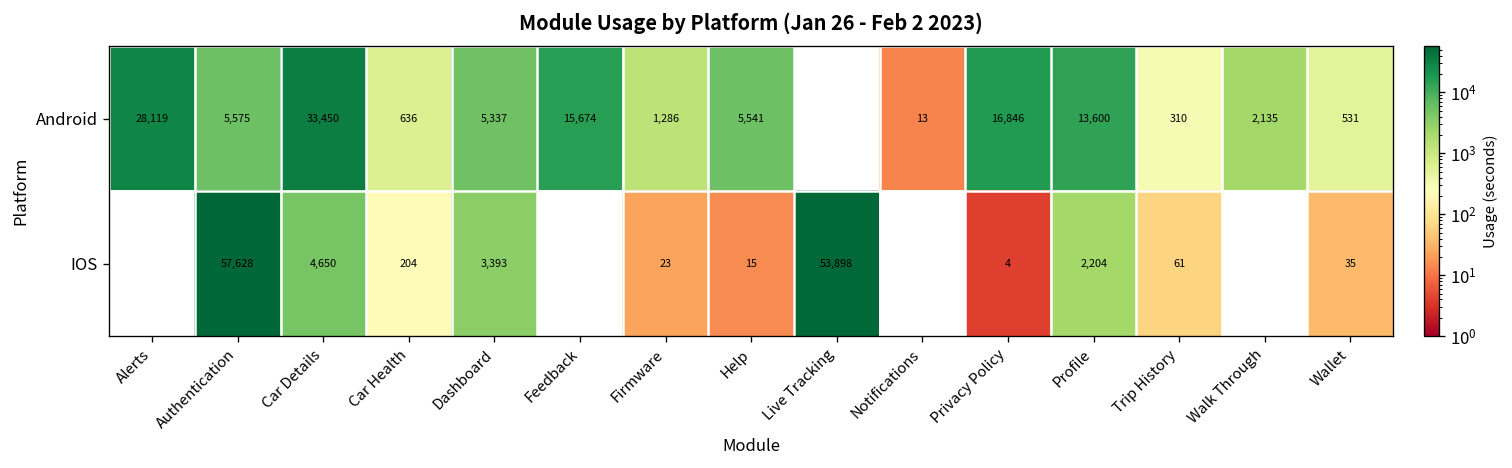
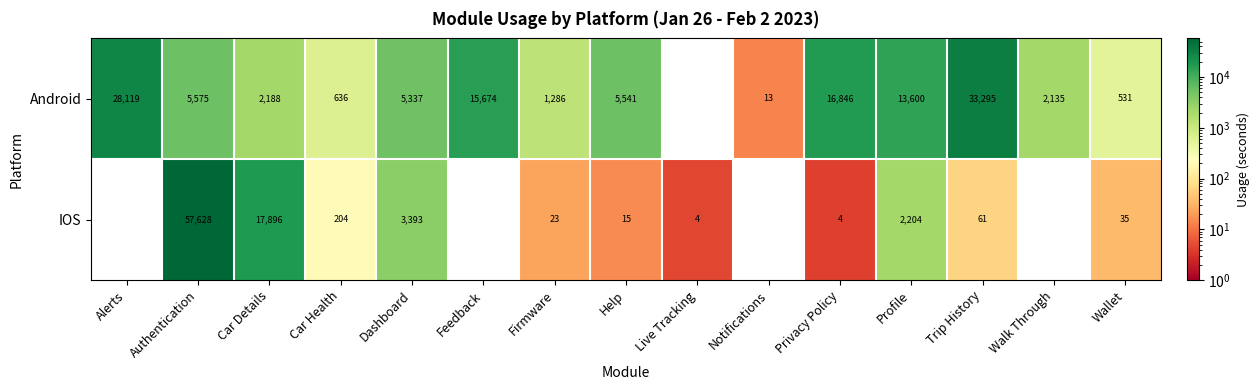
  {
    "Android": {
      "Alerts": "28,119",
      "Authentication": "5,575",
-     "Car Details": "33,450",
+     "Car Details": "2,188",
      "Car Health": "636",
      "Dashboard": "5,337",
      "Feedback": "15,674",
      "Firmware": "1,286",
      "Help": "5,541",
      "Notifications": "13",
      "Privacy Policy": "16,846",
      "Profile": "13,600",
-     "Trip History": "310",
+     "Trip History": "33,295",
      "Walk Through": "2,135",
      "Wallet": "531"
    },
    "IOS": {
      "Authentication": "57,628",
-     "Car Details": "4,650",
+     "Car Details": "17,896",
      "Car Health": "204",
      "Dashboard": "3,393",
      "Firmware": "23",
      "Help": "15",
-     "Live Tracking": "53,898",
+     "Live Tracking": "4",
      "Privacy Policy": "4",
      "Profile": "2,204",
      "Trip History": "61",
      "Wallet": "35"
    }
  }
